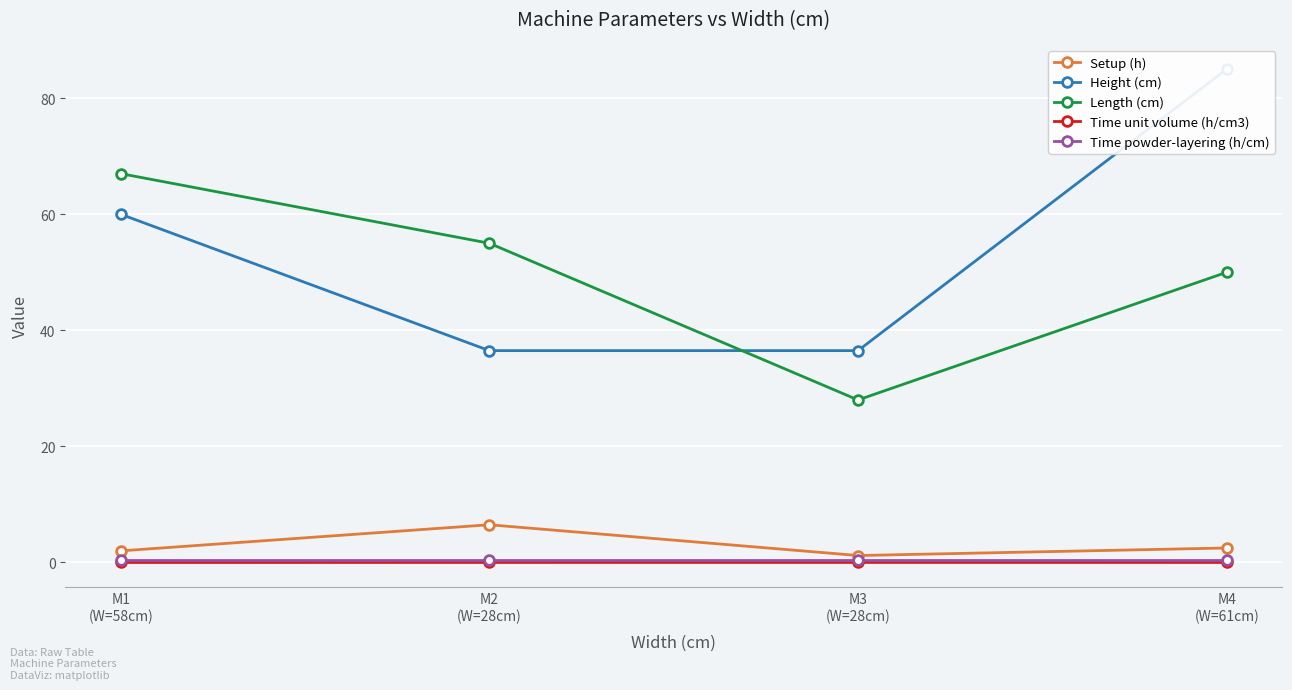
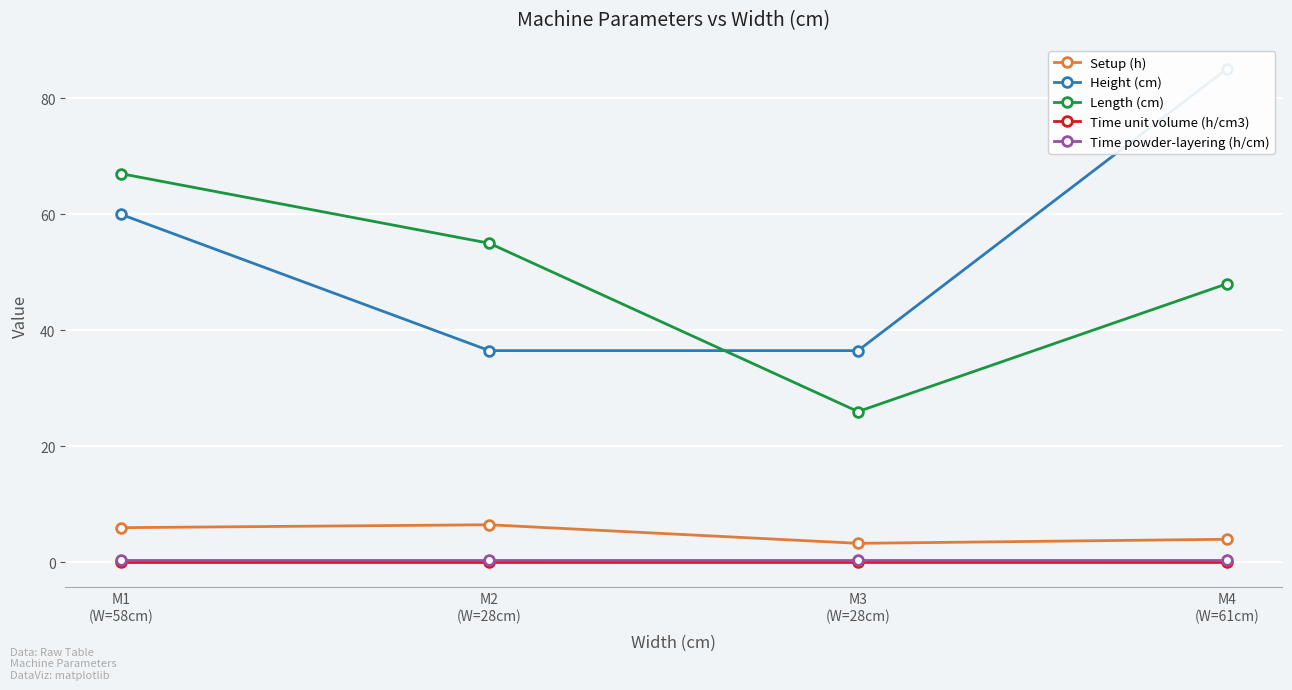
  {
    "Setup (h)": {
-     "M1 (W=58cm)": 2,
+     "M1 (W=58cm)": 6,
      "M2 (W=28cm)": 7,
-     "M3 (W=28cm)": 1,
-     "M4 (W=61cm)": 3
+     "M3 (W=28cm)": 3,
+     "M4 (W=61cm)": 4
    },
    "Height (cm)": {
      "M1 (W=58cm)": 60,
      "M2 (W=28cm)": 37,
      "M3 (W=28cm)": 37
    },
    "Length (cm)": {
      "M1 (W=58cm)": 67,
      "M2 (W=28cm)": 55,
-     "M3 (W=28cm)": 28,
-     "M4 (W=61cm)": 50
+     "M3 (W=28cm)": 26,
+     "M4 (W=61cm)": 48
    }
  }
